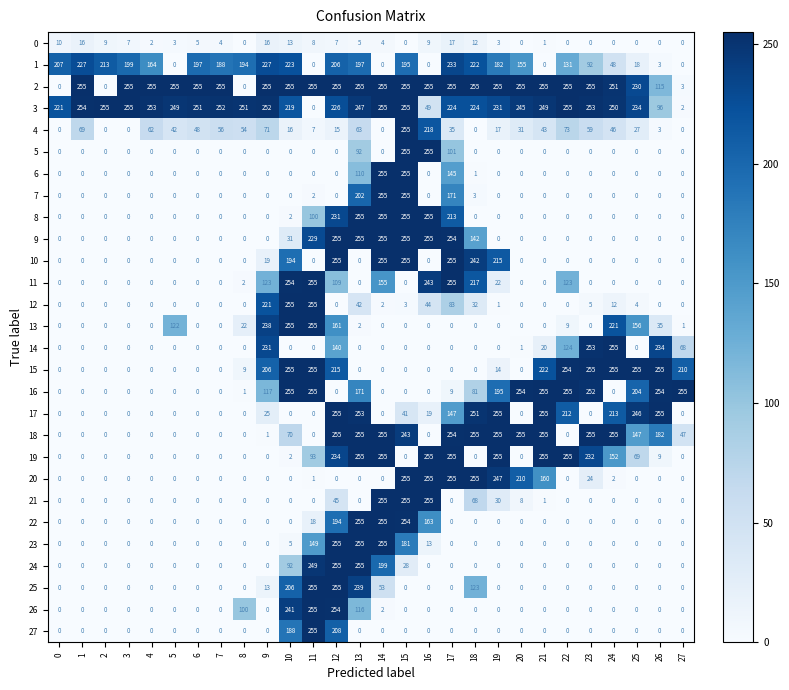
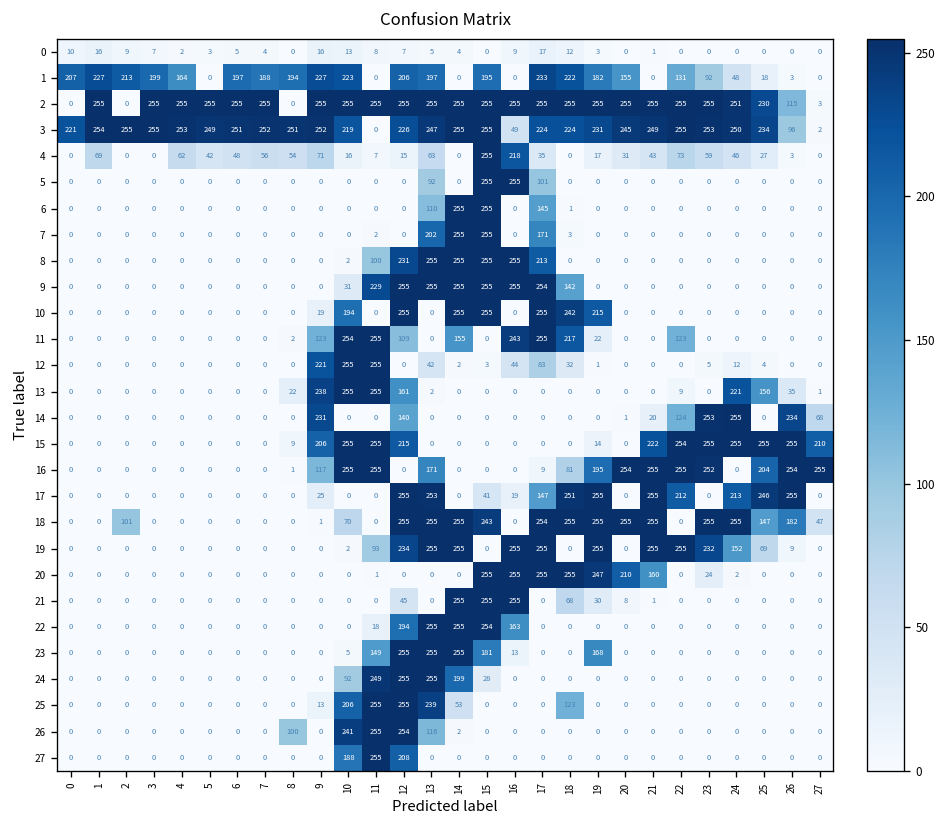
  {
    "13": {
      "0": 0,
      "1": 0,
      "2": 0,
      "3": 0,
      "4": 0,
-     "5": 122,
+     "5": 0,
      "6": 0,
      "7": 0,
      "8": 22,
      "9": 238,
      "10": 255,
      "11": 255,
      "12": 161,
      "13": 2,
      "14": 0,
      "15": 0,
      "16": 0,
      "17": 0,
      "18": 0,
      "19": 0,
      "20": 0,
      "21": 0,
      "22": 9,
      "23": 0,
      "24": 221,
      "25": 156,
      "26": 35,
      "27": 1
    },
    "18": {
      "0": 0,
      "1": 0,
-     "2": 0,
+     "2": 101,
      "3": 0,
      "4": 0,
      "5": 0,
      "6": 0,
      "7": 0,
      "8": 0,
      "9": 1,
      "10": 70,
      "11": 0,
      "12": 255,
      "13": 255,
      "14": 255,
      "15": 243,
      "16": 0,
      "17": 254,
      "18": 255,
      "19": 255,
      "20": 255,
      "21": 255,
      "22": 0,
      "23": 255,
      "24": 255,
      "25": 147,
      "26": 182,
      "27": 47
    },
    "23": {
      "0": 0,
      "1": 0,
      "2": 0,
      "3": 0,
      "4": 0,
      "5": 0,
      "6": 0,
      "7": 0,
      "8": 0,
      "9": 0,
      "10": 5,
      "11": 149,
      "12": 255,
      "13": 255,
      "14": 255,
      "15": 181,
      "16": 13,
      "17": 0,
      "18": 0,
-     "19": 0,
+     "19": 168,
      "20": 0,
      "21": 0,
      "22": 0,
      "23": 0,
      "24": 0,
      "25": 0,
      "26": 0,
      "27": 0
    }
  }
